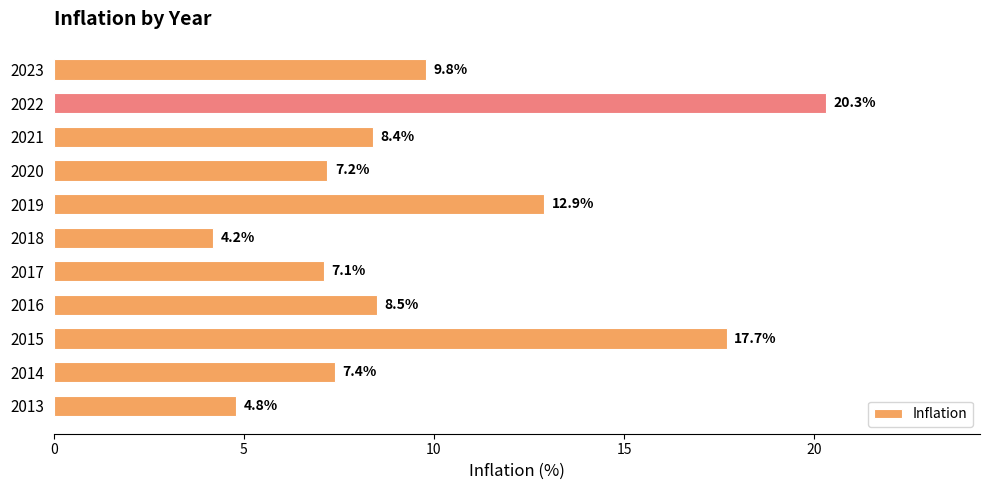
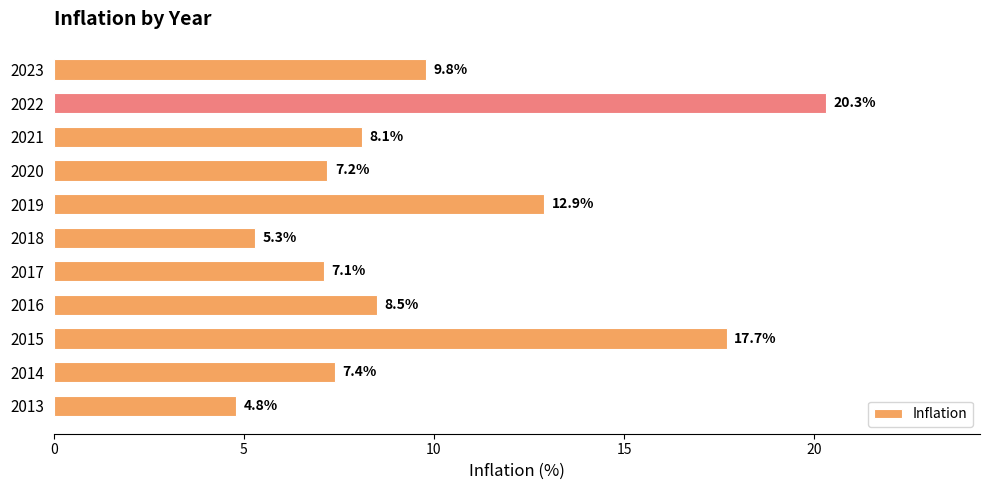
  {
    "2023": "9.8%",
    "2022": "20.3%",
-   "2021": "8.4%",
+   "2021": "8.1%",
    "2020": "7.2%",
    "2019": "12.9%",
-   "2018": "4.2%",
+   "2018": "5.3%",
    "2017": "7.1%",
    "2016": "8.5%",
    "2015": "17.7%",
    "2014": "7.4%",
    "2013": "4.8%"
  }
